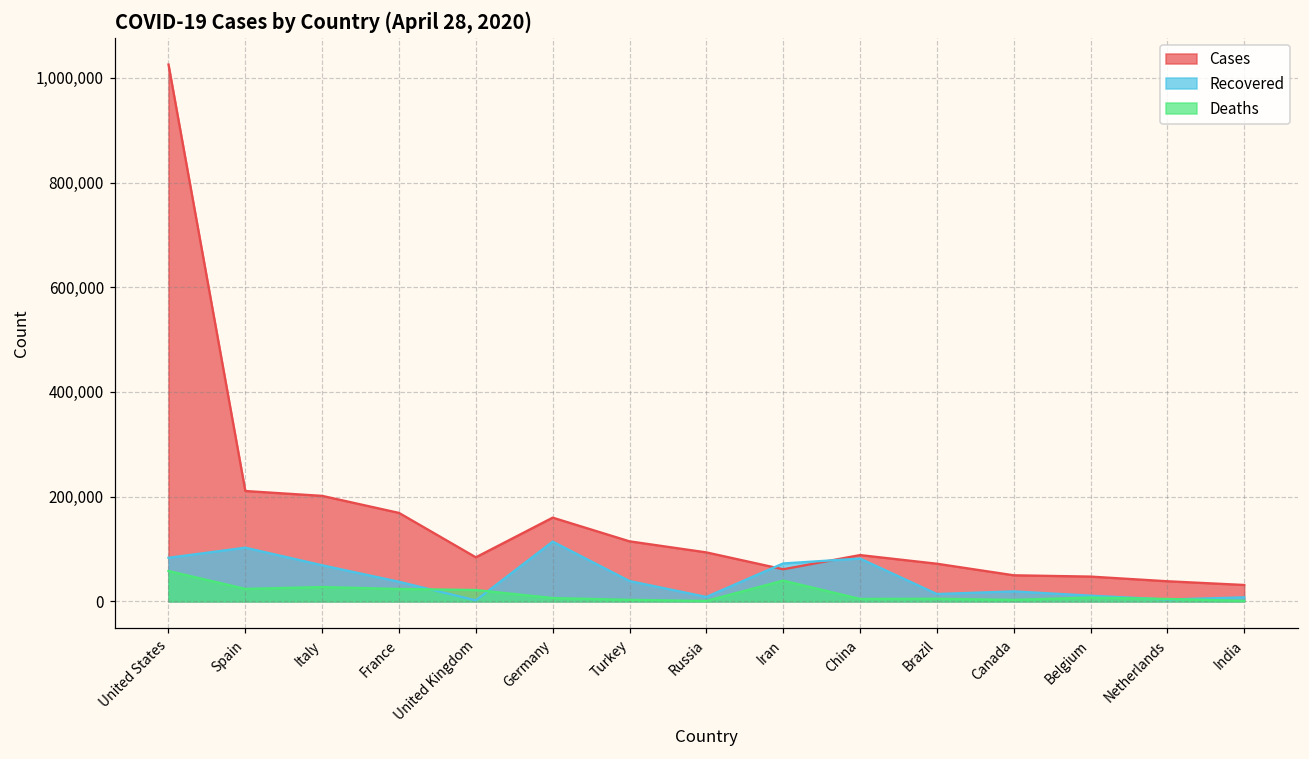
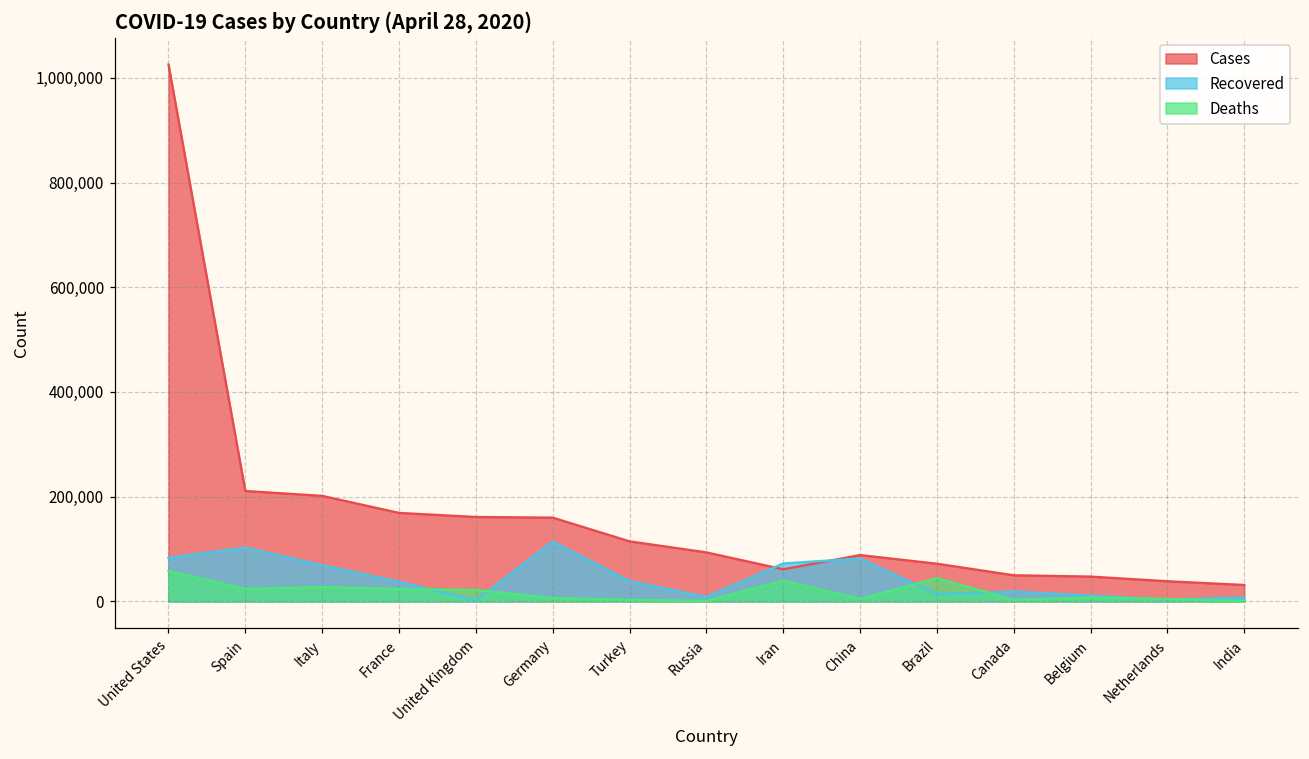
  {
    "Cases": {
      "United States": "1,030,000",
      "Spain": "210,000",
      "Italy": "200,000",
      "France": "170,000",
-     "United Kingdom": "80,000",
+     "United Kingdom": "160,000",
      "Germany": "160,000",
      "Turkey": "110,000",
      "Russia": "90,000",
      "Iran": "60,000",
      "China": "90,000",
      "Brazil": "70,000",
      "Canada": "50,000",
      "Belgium": "50,000",
      "Netherlands": "40,000",
      "India": "30,000"
    },
    "Recovered": {
      "United States": "80,000",
      "Spain": "100,000",
      "Italy": "70,000",
      "France": "40,000",
      "United Kingdom": "0",
      "Germany": "110,000",
      "Turkey": "40,000",
      "Russia": "10,000",
      "Iran": "70,000",
      "China": "80,000",
      "Brazil": "10,000",
      "Canada": "20,000",
      "India": "10,000"
    },
    "Deaths": {
      "United States": "60,000",
      "Spain": "20,000",
      "Italy": "30,000",
      "France": "20,000",
      "United Kingdom": "20,000",
      "Germany": "10,000",
      "Turkey": "0",
      "Russia": "0",
      "Iran": "40,000",
      "China": "0",
-     "Brazil": "10,000",
+     "Brazil": "40,000",
      "Canada": "0",
      "India": "0"
    }
  }
